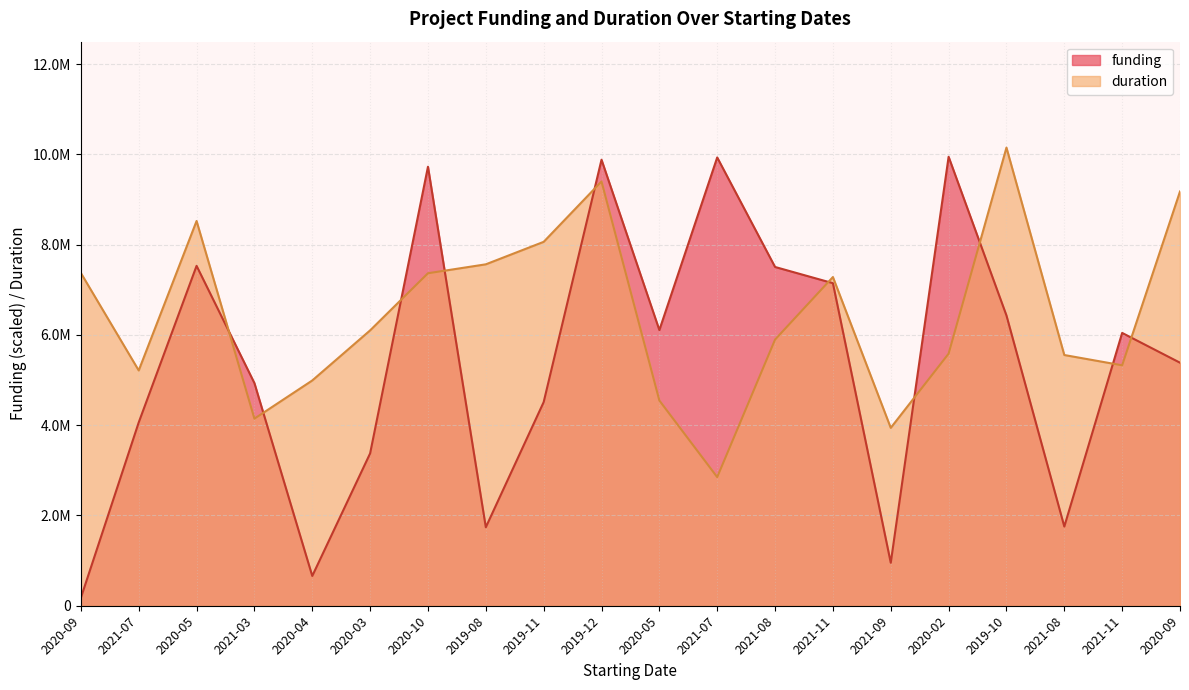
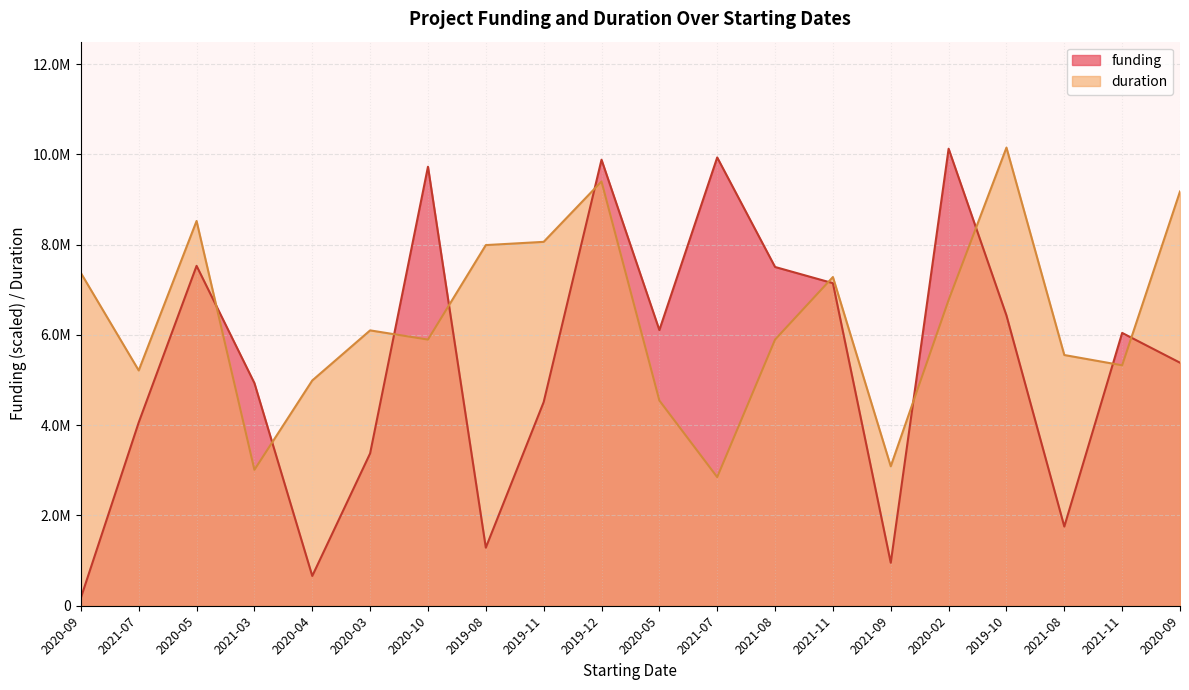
  {
    "funding": {
      "2021-03": 4900000,
      "2020-04": 700000,
      "2020-03": 3400000,
      "2020-10": 9700000,
-     "2019-08": 1700000,
+     "2019-08": 1300000,
      "2019-11": 4500000,
      "2019-12": 9900000,
      "2021-09": 1000000,
-     "2020-02": 9900000,
+     "2020-02": 10100000,
      "2019-10": 6400000
    },
    "duration": {
-     "2021-03": 4100000,
+     "2021-03": 3000000,
      "2020-04": 5000000,
      "2020-03": 6100000,
-     "2020-10": 7400000,
-     "2019-08": 7600000,
+     "2020-10": 5900000,
+     "2019-08": 8000000,
      "2019-11": 8100000,
      "2019-12": 9400000,
-     "2021-09": 3900000,
-     "2020-02": 5600000,
+     "2021-09": 3100000,
+     "2020-02": 6800000,
      "2019-10": 10200000
    }
  }
